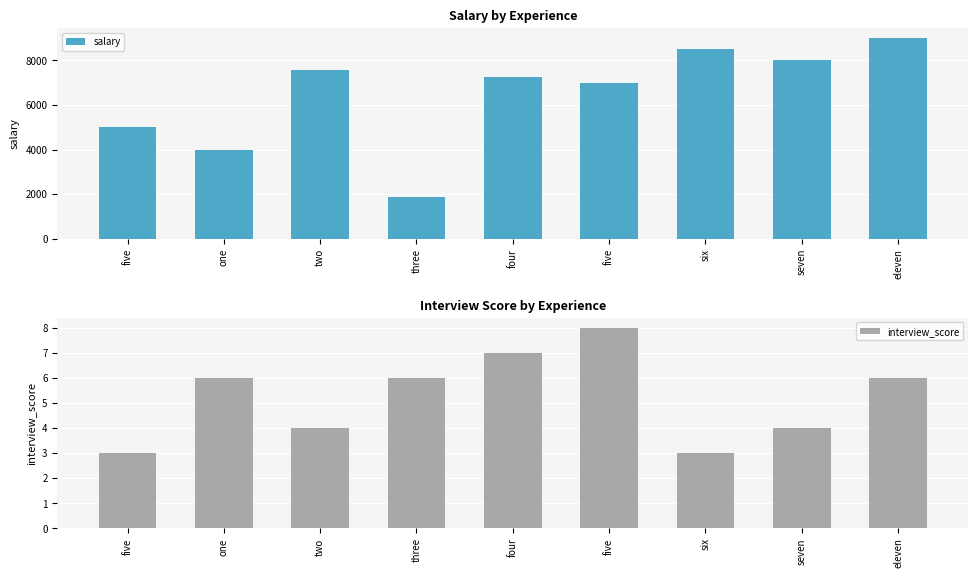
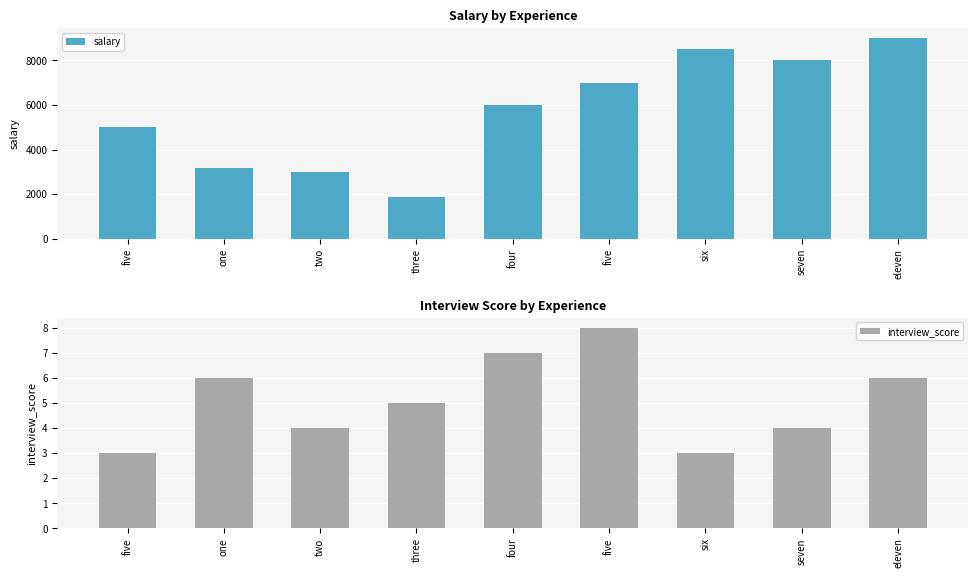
  {
    "Salary by Experience": {
-     "one": 4000,
-     "two": 7600,
+     "one": 3200,
+     "two": 3000,
      "three": 1900,
-     "four": 7300,
+     "four": 6000,
      "six": 8500,
      "seven": 8000,
      "eleven": 9000
    },
    "Interview Score by Experience": {
      "one": 6,
      "two": 4,
-     "three": 6,
+     "three": 5,
      "four": 7,
      "six": 3,
      "seven": 4,
      "eleven": 6
    }
  }
